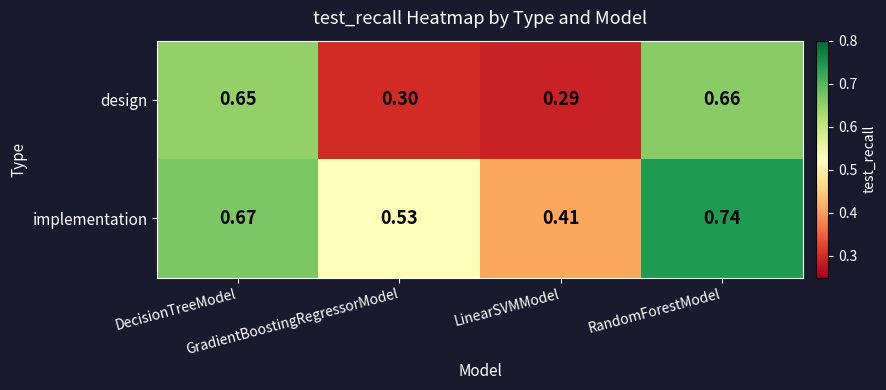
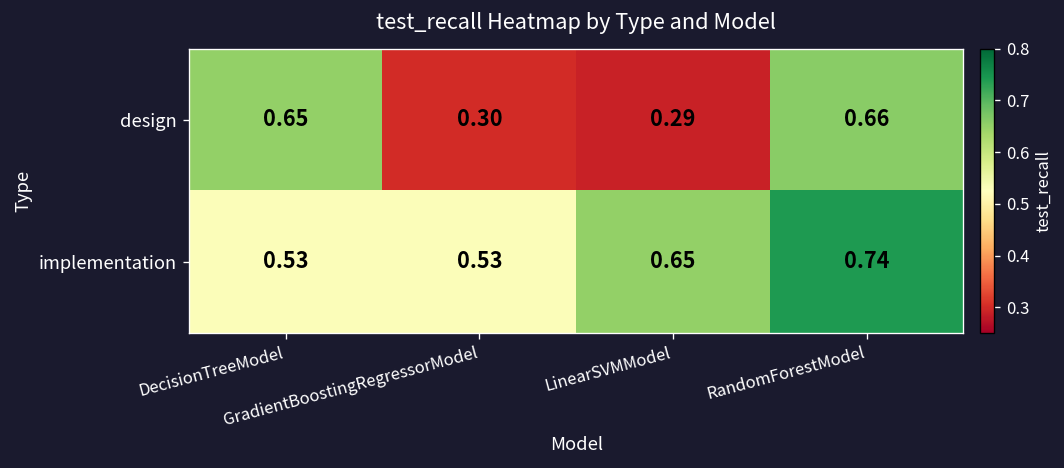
  {
    "design": {
      "DecisionTreeModel": 0.65,
      "GradientBoostingRegressorModel": 0.30,
      "LinearSVMModel": 0.29,
      "RandomForestModel": 0.66
    },
    "implementation": {
-     "DecisionTreeModel": 0.67,
+     "DecisionTreeModel": 0.53,
      "GradientBoostingRegressorModel": 0.53,
-     "LinearSVMModel": 0.41,
+     "LinearSVMModel": 0.65,
      "RandomForestModel": 0.74
    }
  }
